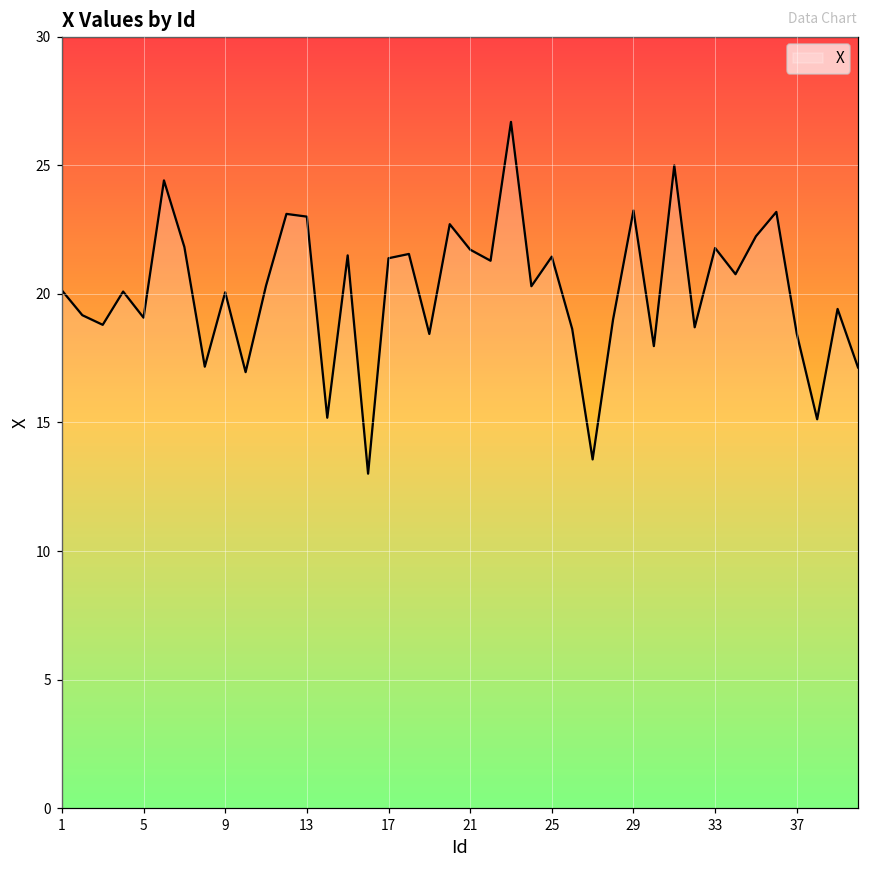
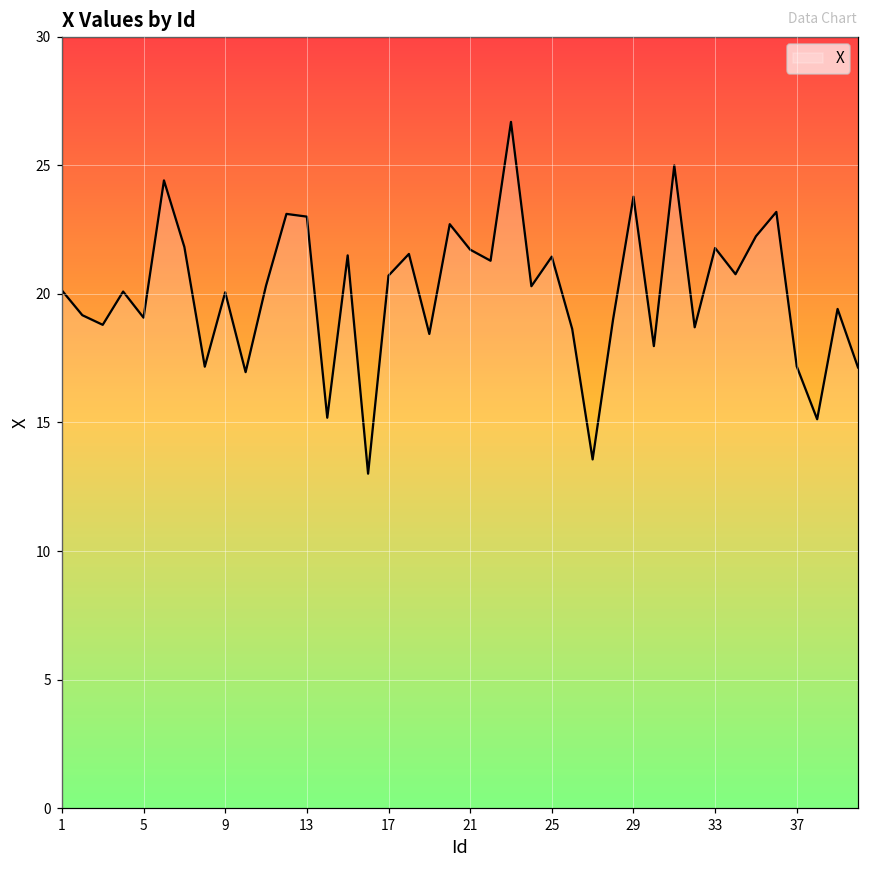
  {
    "1": 20.1,
    "5": 19.1,
    "9": 20.1,
    "13": 23.0,
-   "17": 21.4,
+   "17": 20.7,
    "21": 21.7,
    "25": 21.4,
-   "29": 23.2,
+   "29": 23.8,
    "33": 21.8,
-   "37": 18.5
+   "37": 17.2
  }
